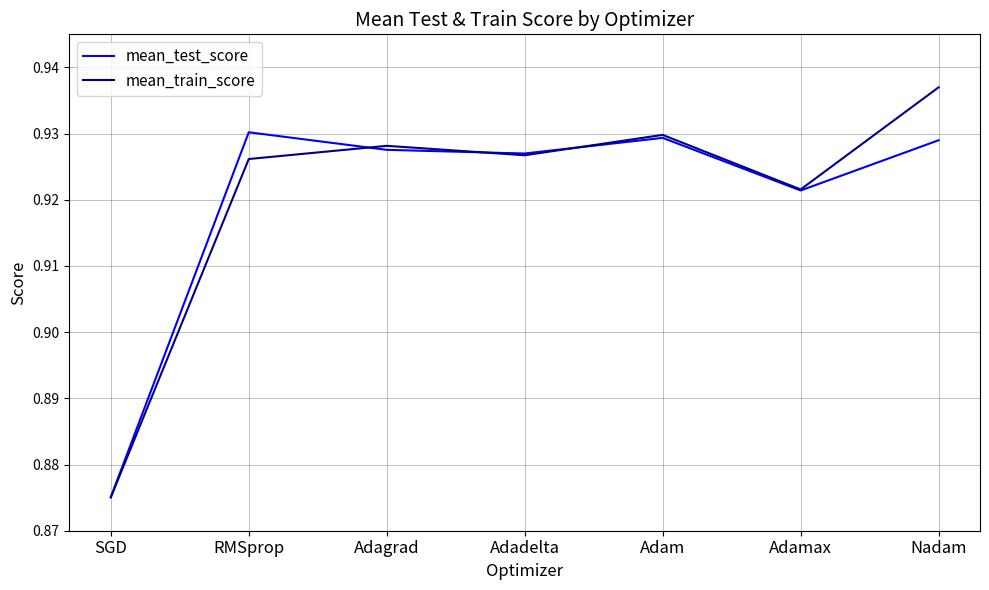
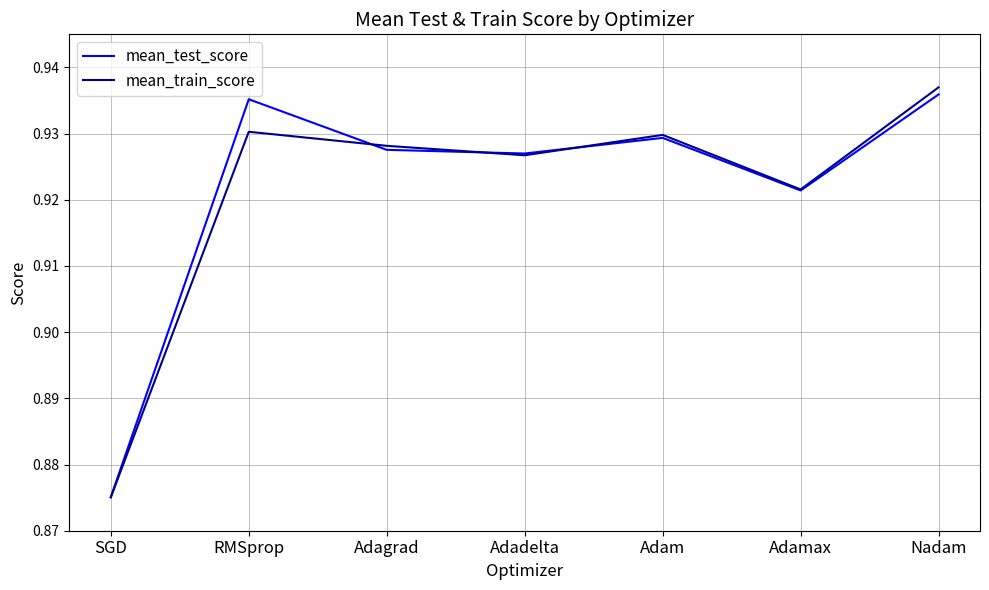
  {
    "mean_test_score": {
-     "RMSprop": 0.930,
+     "RMSprop": 0.935,
      "Adagrad": 0.928,
      "Adam": 0.929,
-     "Nadam": 0.929
+     "Nadam": 0.936
    },
    "mean_train_score": {
-     "RMSprop": 0.926,
+     "RMSprop": 0.930,
      "Adagrad": 0.928,
      "Adam": 0.930,
      "Nadam": 0.937
    }
  }
